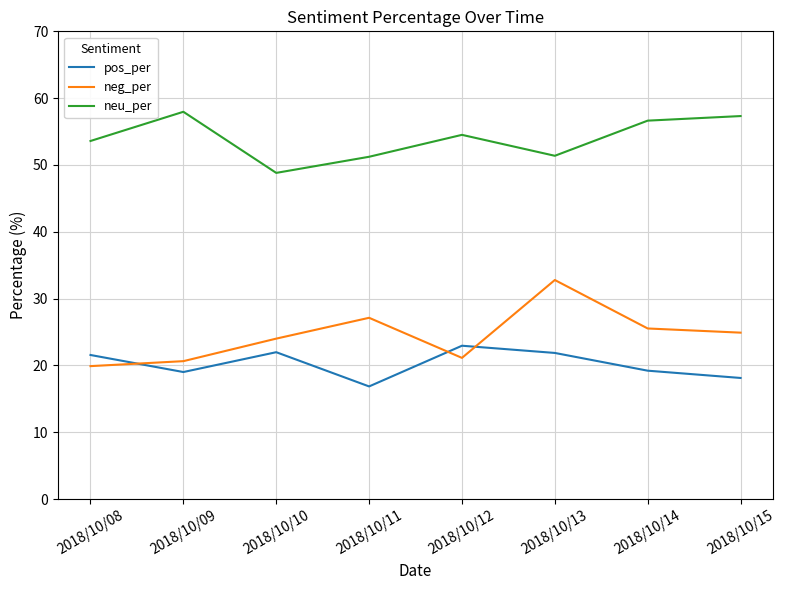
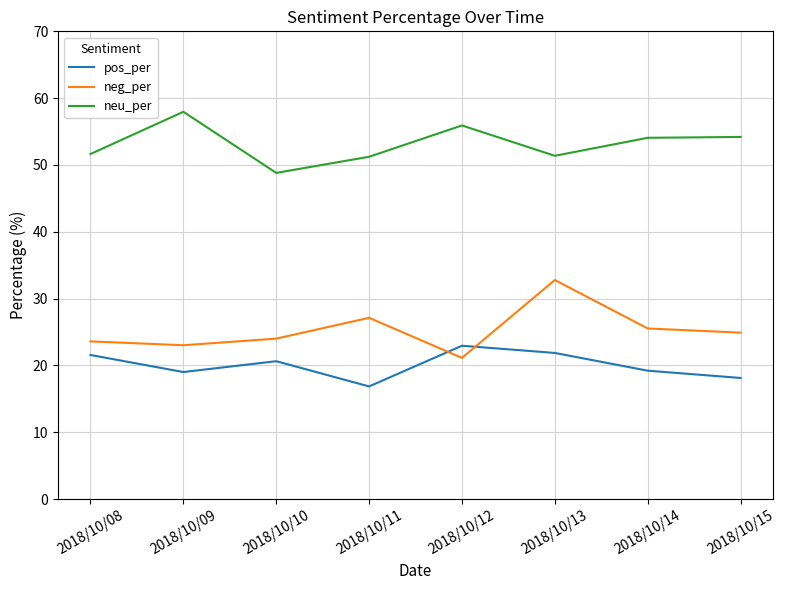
  {
    "pos_per": {
      "2018/10/08": 22,
      "2018/10/09": 19,
-     "2018/10/10": 22,
+     "2018/10/10": 21,
      "2018/10/11": 17,
      "2018/10/12": 23,
      "2018/10/13": 22,
      "2018/10/14": 19,
      "2018/10/15": 18
    },
    "neg_per": {
-     "2018/10/08": 20,
-     "2018/10/09": 21,
+     "2018/10/08": 24,
+     "2018/10/09": 23,
      "2018/10/10": 24,
      "2018/10/11": 27,
      "2018/10/12": 21,
      "2018/10/13": 33,
      "2018/10/14": 26,
      "2018/10/15": 25
    },
    "neu_per": {
-     "2018/10/08": 54,
+     "2018/10/08": 52,
      "2018/10/09": 58,
      "2018/10/10": 49,
      "2018/10/11": 51,
-     "2018/10/12": 55,
+     "2018/10/12": 56,
      "2018/10/13": 51,
-     "2018/10/14": 57,
-     "2018/10/15": 57
+     "2018/10/14": 54,
+     "2018/10/15": 54
    }
  }
